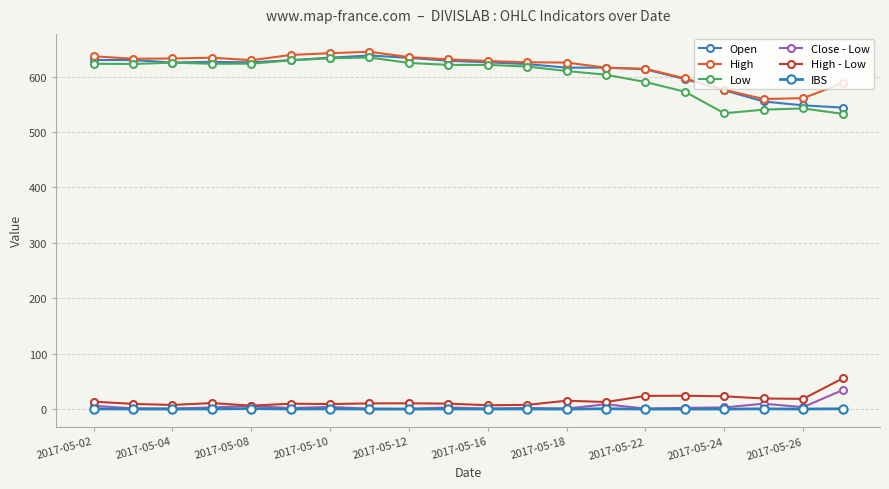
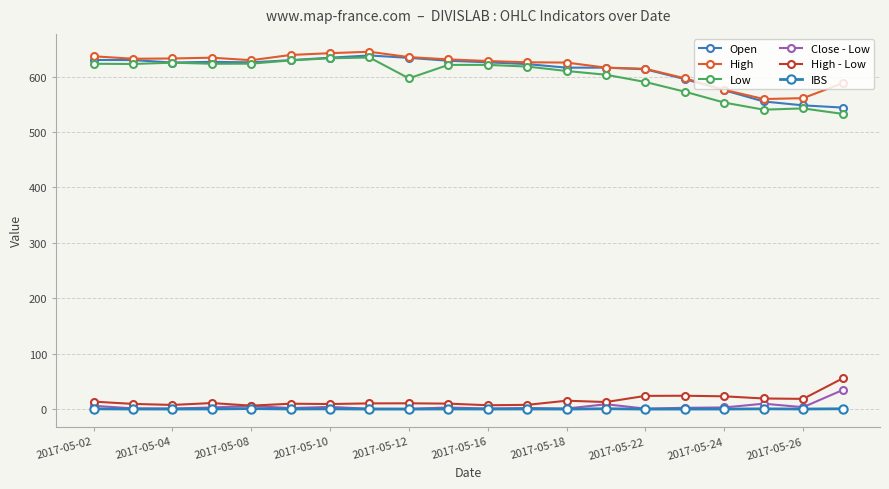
  {
    "Low": {
      "2017-05-02": 620,
-     "2017-05-12": 620,
+     "2017-05-12": 600,
      "2017-05-16": 620,
      "2017-05-18": 610,
      "2017-05-22": 590,
-     "2017-05-24": 530,
+     "2017-05-24": 550,
      "2017-05-26": 540
    },
    "Close - Low": {
      "2017-05-02": 10
    }
  }
